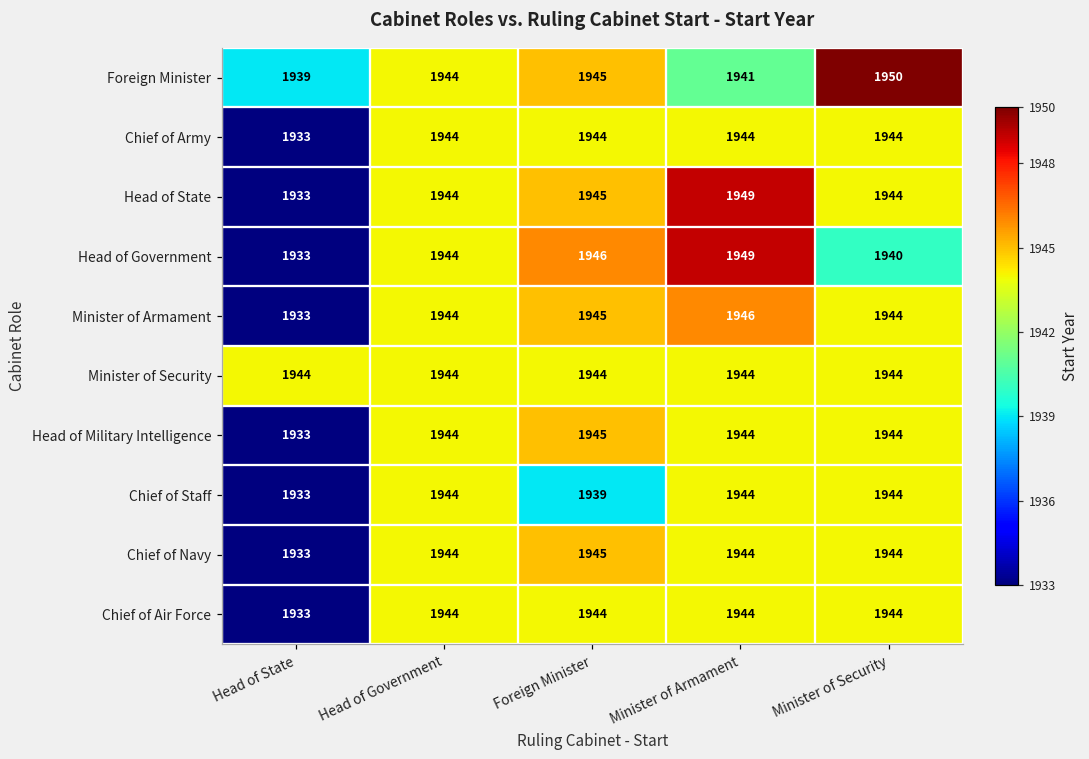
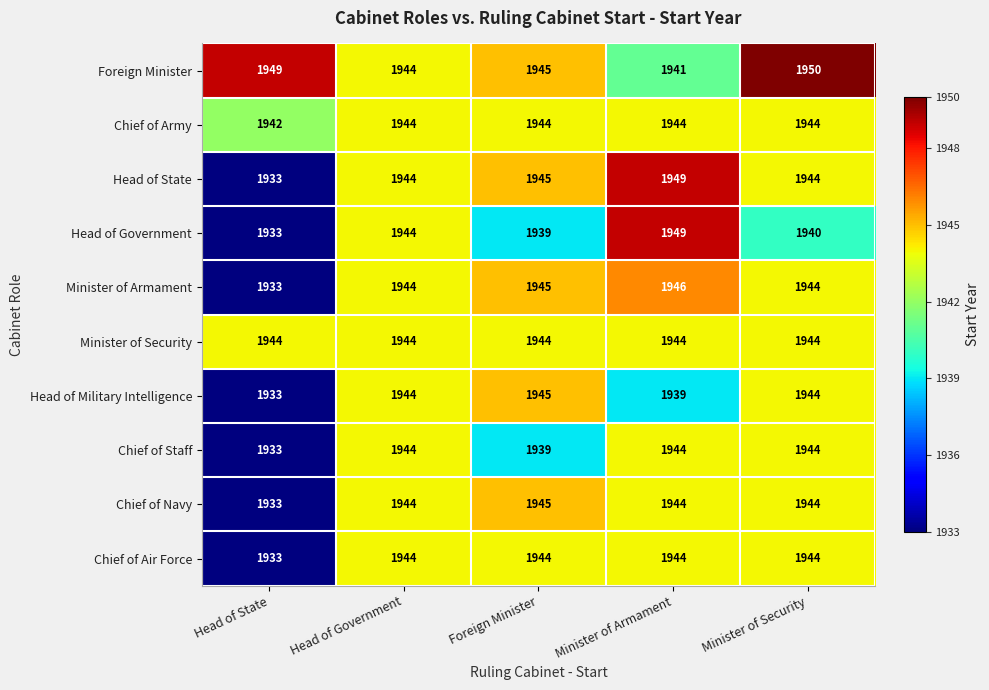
  {
    "Foreign Minister": {
-     "Head of State": 1939,
+     "Head of State": 1949,
      "Head of Government": 1944,
      "Foreign Minister": 1945,
      "Minister of Armament": 1941,
      "Minister of Security": 1950
    },
    "Chief of Army": {
-     "Head of State": 1933,
+     "Head of State": 1942,
      "Head of Government": 1944,
      "Foreign Minister": 1944,
      "Minister of Armament": 1944,
      "Minister of Security": 1944
    },
    "Head of State": {
      "Head of State": 1933,
      "Head of Government": 1944,
      "Foreign Minister": 1945,
      "Minister of Armament": 1949,
      "Minister of Security": 1944
    },
    "Head of Government": {
      "Head of State": 1933,
      "Head of Government": 1944,
-     "Foreign Minister": 1946,
+     "Foreign Minister": 1939,
      "Minister of Armament": 1949,
      "Minister of Security": 1940
    },
    "Minister of Armament": {
      "Head of State": 1933,
      "Head of Government": 1944,
      "Foreign Minister": 1945,
      "Minister of Armament": 1946,
      "Minister of Security": 1944
    },
    "Minister of Security": {
      "Head of State": 1944,
      "Head of Government": 1944,
      "Foreign Minister": 1944,
      "Minister of Armament": 1944,
      "Minister of Security": 1944
    },
    "Head of Military Intelligence": {
      "Head of State": 1933,
      "Head of Government": 1944,
      "Foreign Minister": 1945,
-     "Minister of Armament": 1944,
+     "Minister of Armament": 1939,
      "Minister of Security": 1944
    },
    "Chief of Staff": {
      "Head of State": 1933,
      "Head of Government": 1944,
      "Foreign Minister": 1939,
      "Minister of Armament": 1944,
      "Minister of Security": 1944
    },
    "Chief of Navy": {
      "Head of State": 1933,
      "Head of Government": 1944,
      "Foreign Minister": 1945,
      "Minister of Armament": 1944,
      "Minister of Security": 1944
    },
    "Chief of Air Force": {
      "Head of State": 1933,
      "Head of Government": 1944,
      "Foreign Minister": 1944,
      "Minister of Armament": 1944,
      "Minister of Security": 1944
    }
  }
